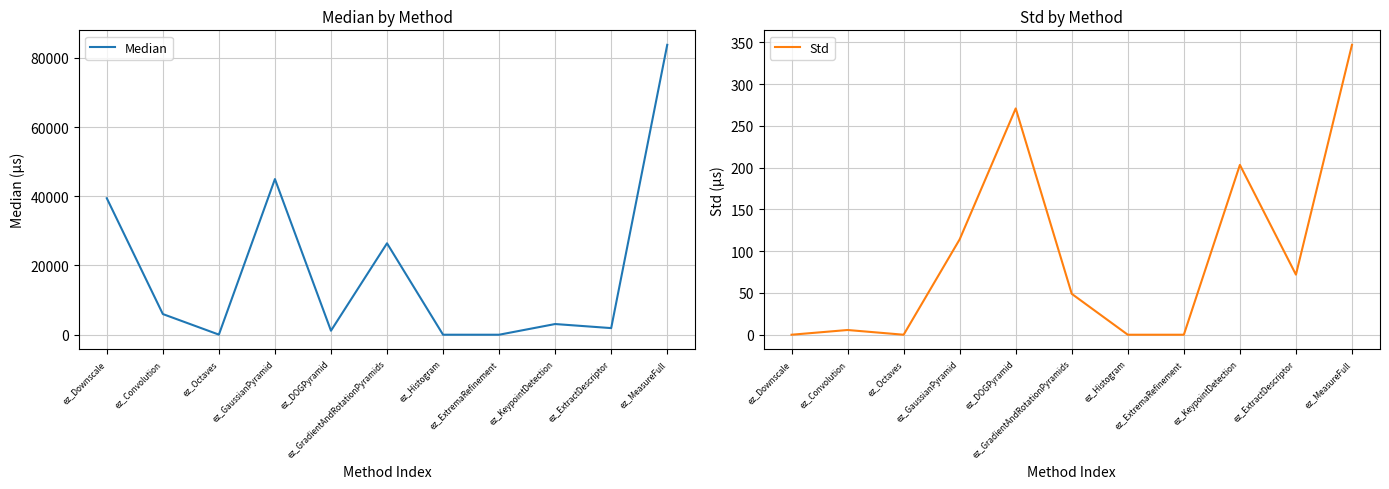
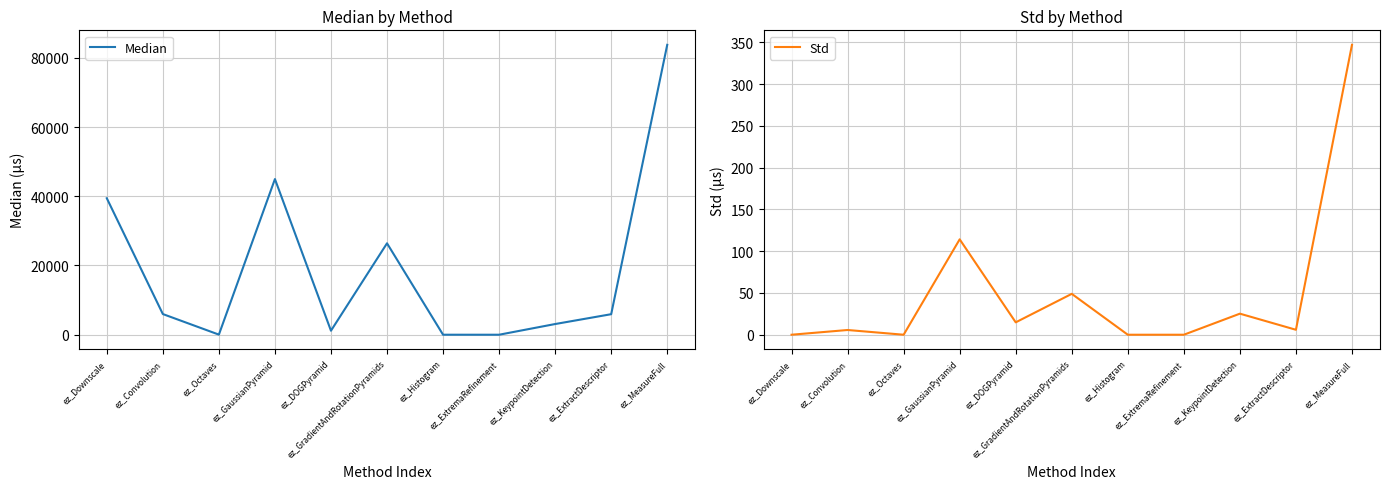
  {
    "Median by Method": {
      "ez_Downscale": 39000,
      "ez_Convolution": 6000,
      "ez_Octaves": 0,
      "ez_GaussianPyramid": 45000,
      "ez_DOGPyramid": 1000,
      "ez_GradientAndRotationPyramids": 26000,
      "ez_Histogram": 0,
      "ez_ExtremaRefinement": 0,
      "ez_KeypointDetection": 3000,
-     "ez_ExtractDescriptor": 2000,
+     "ez_ExtractDescriptor": 6000,
      "ez_MeasureFull": 84000
    },
    "Std by Method": {
      "ez_Downscale": 0,
      "ez_Convolution": 10,
      "ez_Octaves": 0,
      "ez_GaussianPyramid": 110,
-     "ez_DOGPyramid": 270,
+     "ez_DOGPyramid": 10,
      "ez_GradientAndRotationPyramids": 50,
      "ez_Histogram": 0,
      "ez_ExtremaRefinement": 0,
-     "ez_KeypointDetection": 200,
-     "ez_ExtractDescriptor": 70,
+     "ez_KeypointDetection": 30,
+     "ez_ExtractDescriptor": 10,
      "ez_MeasureFull": 350
    }
  }
